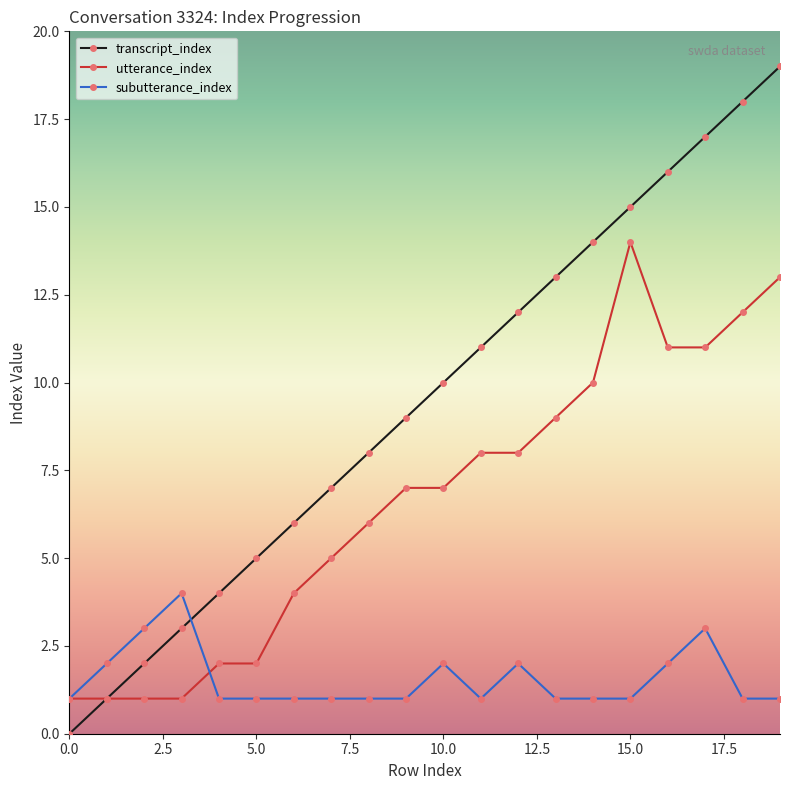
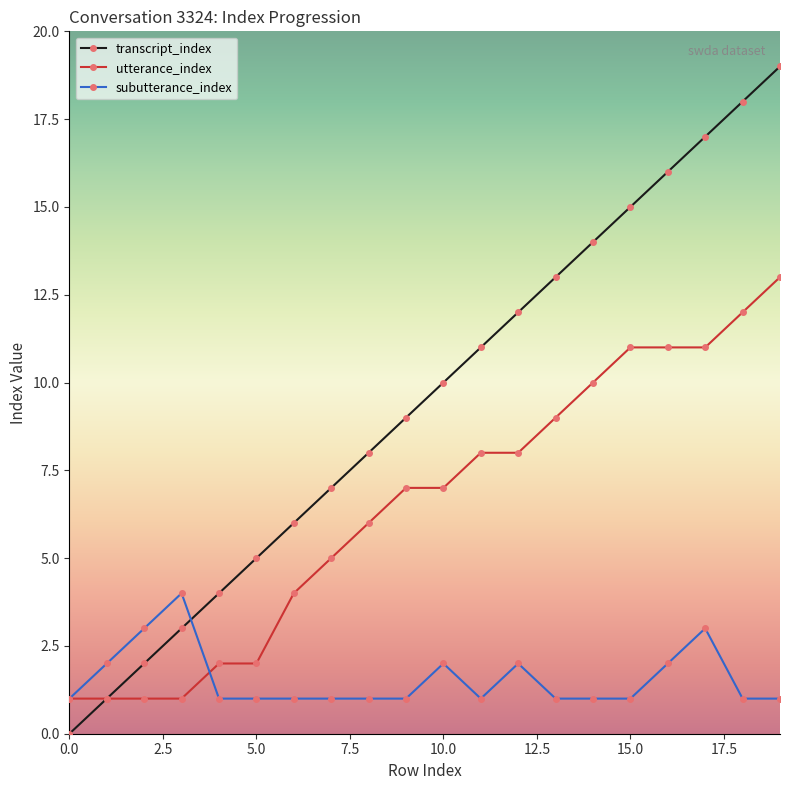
  {
    "transcript_index": {
      "0.0": 0,
      "5.0": 5,
      "10.0": 10,
      "15.0": 15
    },
    "utterance_index": {
      "5.0": 2,
      "10.0": 7,
-     "15.0": 14
+     "15.0": 11
    },
    "subutterance_index": {
      "5.0": 1,
      "10.0": 2,
      "15.0": 1
    }
  }
